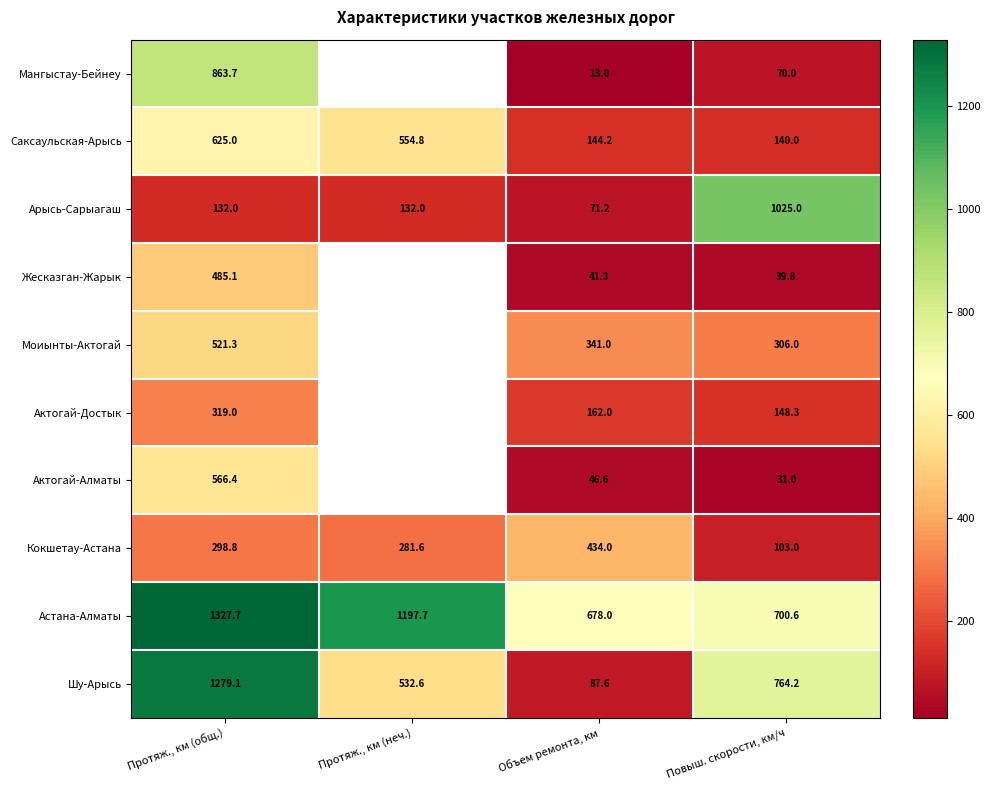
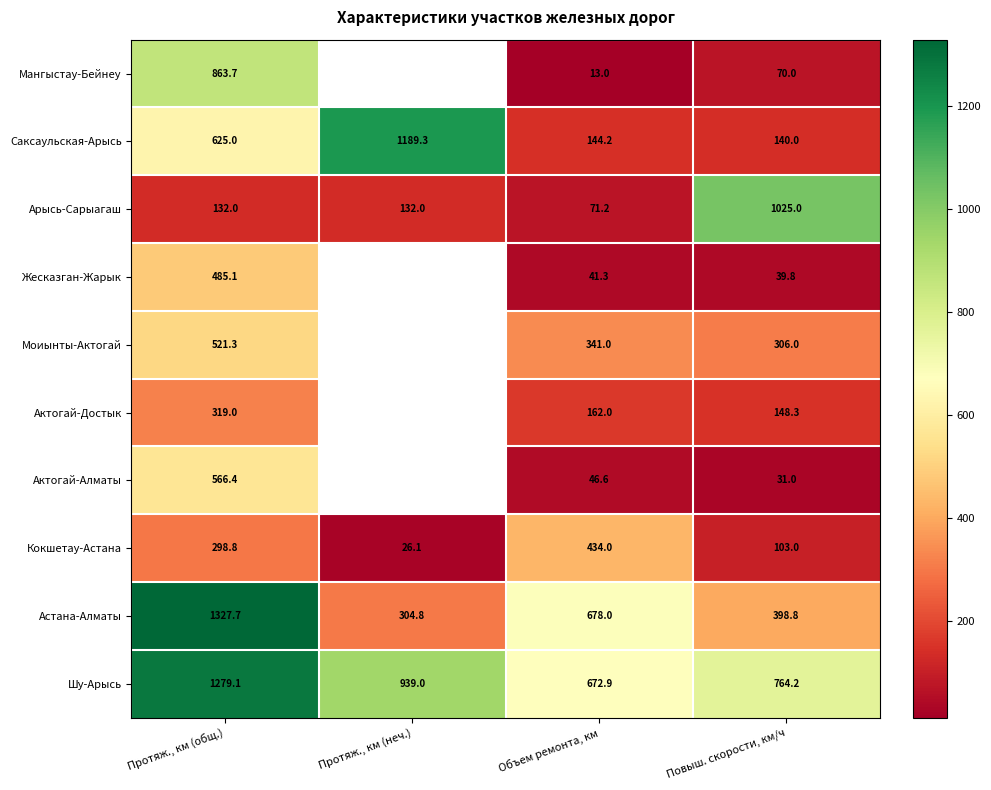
  {
    "Мангыстау-Бейнеу": {
      "Протяж., км (общ.)": 863.7,
      "Объем ремонта, км": 13.0,
      "Повыш. скорости, км/ч": 70.0
    },
    "Саксаульская-Арысь": {
      "Протяж., км (общ.)": 625.0,
-     "Протяж., км (неч.)": 554.8,
+     "Протяж., км (неч.)": 1189.3,
      "Объем ремонта, км": 144.2,
      "Повыш. скорости, км/ч": 140.0
    },
    "Арысь-Сарыагаш": {
      "Протяж., км (общ.)": 132.0,
      "Протяж., км (неч.)": 132.0,
      "Объем ремонта, км": 71.2,
      "Повыш. скорости, км/ч": 1025.0
    },
    "Жесказган-Жарык": {
      "Протяж., км (общ.)": 485.1,
      "Объем ремонта, км": 41.3,
      "Повыш. скорости, км/ч": 39.8
    },
    "Моиынты-Актогай": {
      "Протяж., км (общ.)": 521.3,
      "Объем ремонта, км": 341.0,
      "Повыш. скорости, км/ч": 306.0
    },
    "Актогай-Достык": {
      "Протяж., км (общ.)": 319.0,
      "Объем ремонта, км": 162.0,
      "Повыш. скорости, км/ч": 148.3
    },
    "Актогай-Алматы": {
      "Протяж., км (общ.)": 566.4,
      "Объем ремонта, км": 46.6,
      "Повыш. скорости, км/ч": 31.0
    },
    "Кокшетау-Астана": {
      "Протяж., км (общ.)": 298.8,
-     "Протяж., км (неч.)": 281.6,
+     "Протяж., км (неч.)": 26.1,
      "Объем ремонта, км": 434.0,
      "Повыш. скорости, км/ч": 103.0
    },
    "Астана-Алматы": {
      "Протяж., км (общ.)": 1327.7,
-     "Протяж., км (неч.)": 1197.7,
+     "Протяж., км (неч.)": 304.8,
      "Объем ремонта, км": 678.0,
-     "Повыш. скорости, км/ч": 700.6
+     "Повыш. скорости, км/ч": 398.8
    },
    "Шу-Арысь": {
      "Протяж., км (общ.)": 1279.1,
-     "Протяж., км (неч.)": 532.6,
-     "Объем ремонта, км": 87.6,
+     "Протяж., км (неч.)": 939.0,
+     "Объем ремонта, км": 672.9,
      "Повыш. скорости, км/ч": 764.2
    }
  }
